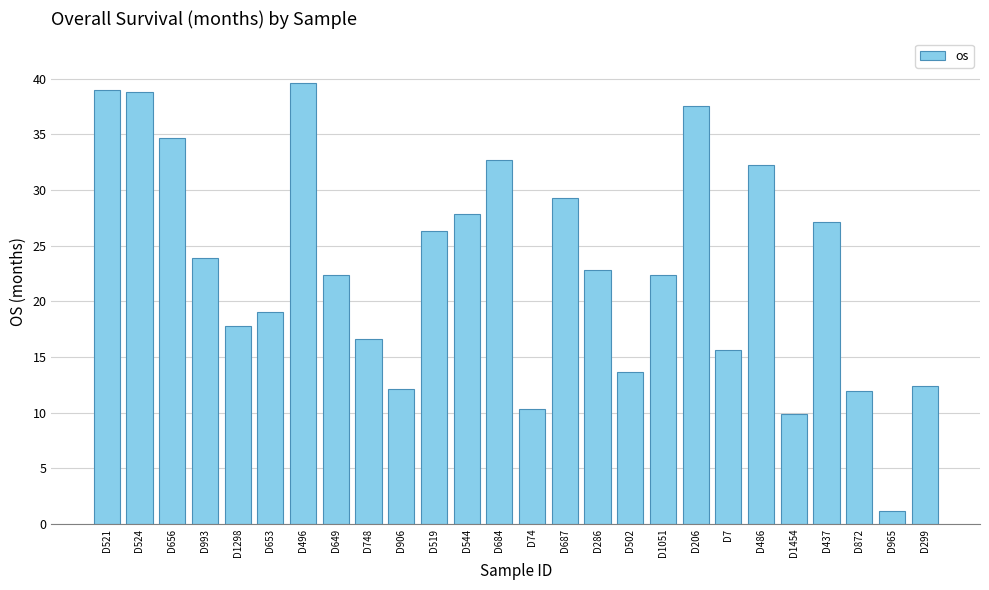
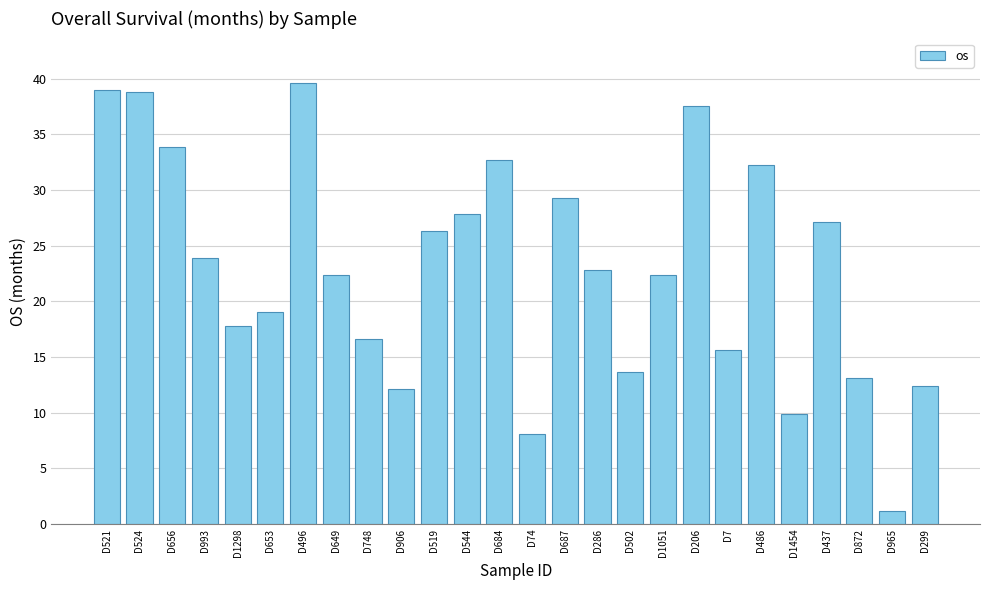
  {
    "D521": 39.0,
    "D524": 38.8,
-   "D656": 34.7,
+   "D656": 33.9,
    "D993": 23.9,
    "D1298": 17.8,
    "D653": 19.1,
    "D496": 39.6,
    "D649": 22.4,
    "D748": 16.6,
    "D906": 12.1,
    "D519": 26.3,
    "D544": 27.8,
    "D684": 32.7,
-   "D74": 10.3,
+   "D74": 8.1,
    "D687": 29.2,
    "D286": 22.8,
    "D502": 13.6,
    "D1051": 22.4,
    "D206": 37.5,
    "D7": 15.6,
    "D486": 32.3,
    "D1454": 9.9,
    "D437": 27.1,
-   "D872": 12.0,
+   "D872": 13.1,
    "D965": 1.2,
    "D299": 12.4
  }
